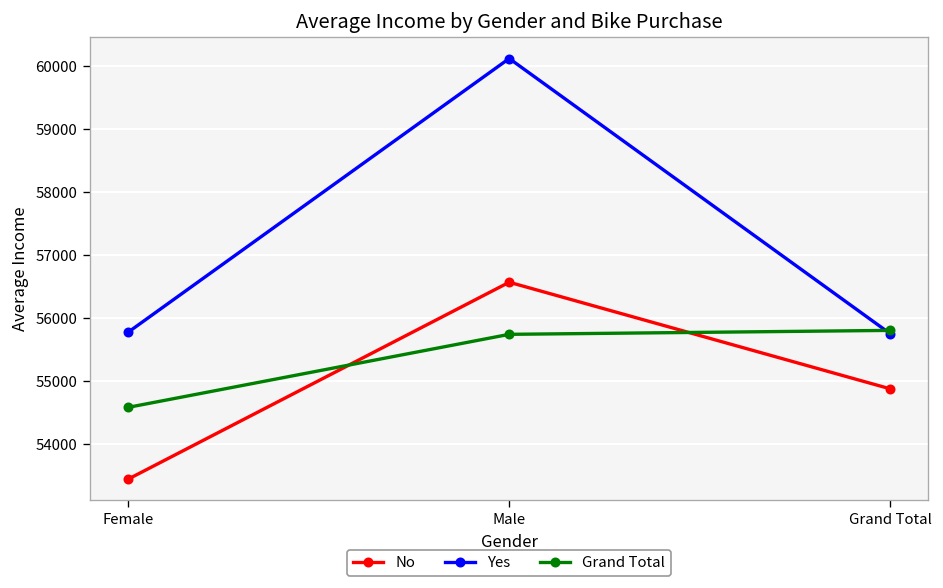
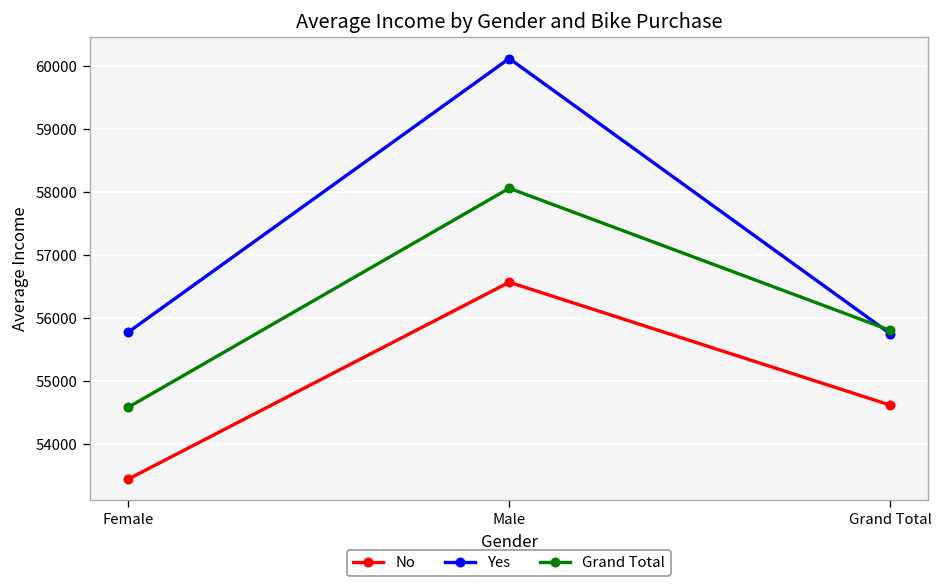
  {
    "No": {
      "Female": 53400,
      "Male": 56600,
-     "Grand Total": 54900
+     "Grand Total": 54600
    },
    "Yes": {
      "Female": 55800,
      "Male": 60100,
      "Grand Total": 55700
    },
    "Grand Total": {
      "Female": 54600,
-     "Male": 55700,
+     "Male": 58100,
      "Grand Total": 55800
    }
  }
